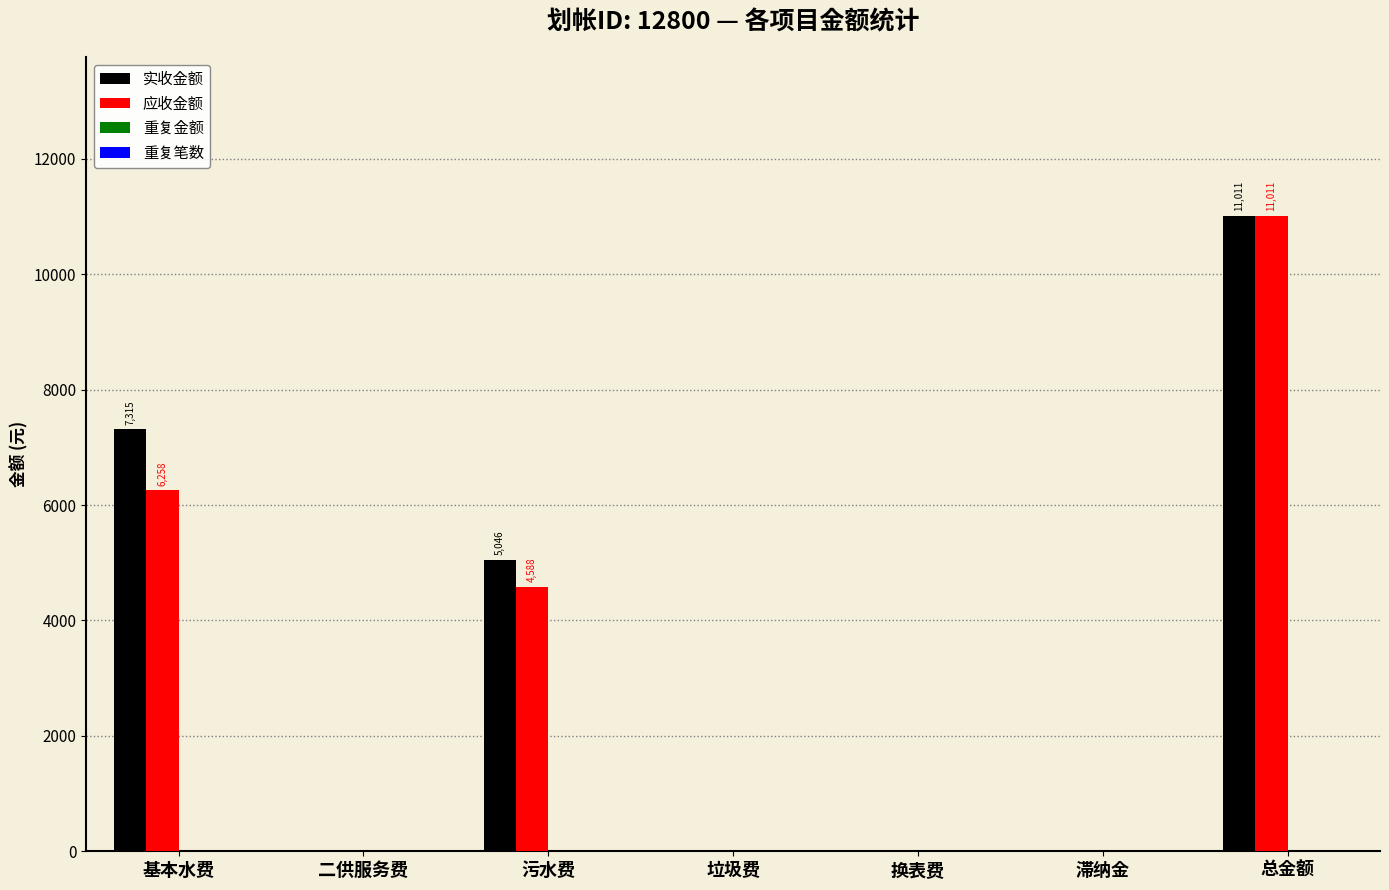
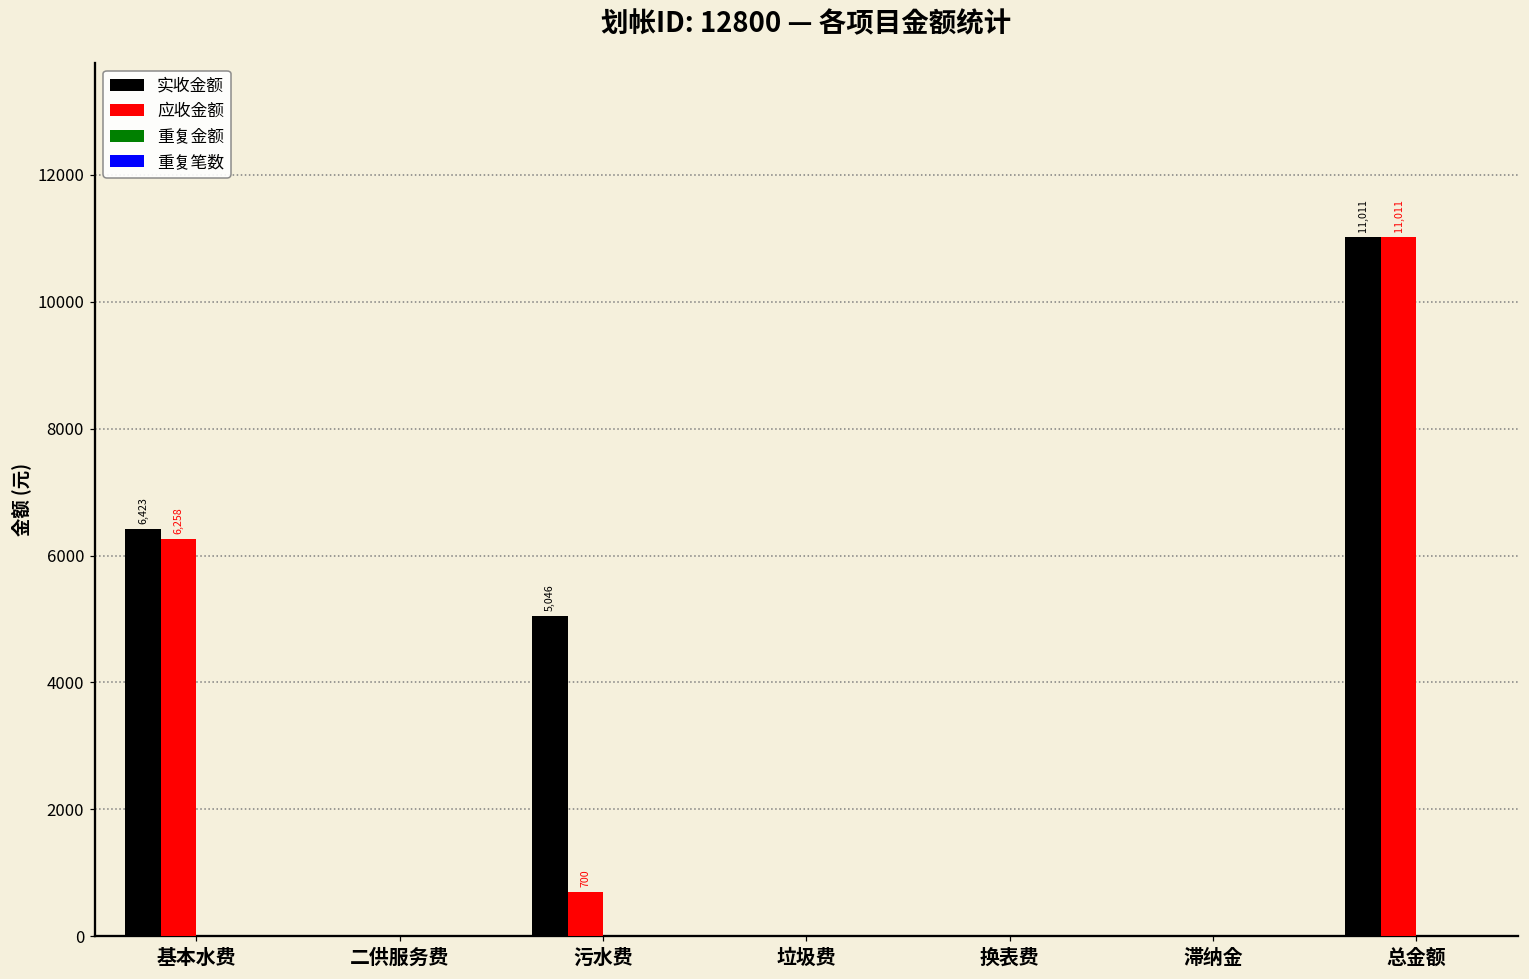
  {
    "实收金额": {
-     "基本水费": "7,315",
+     "基本水费": "6,423",
      "污水费": "5,046",
      "总金额": "11,011"
    },
    "应收金额": {
      "基本水费": "6,258",
-     "污水费": "4,588",
+     "污水费": "700",
      "总金额": "11,011"
    },
    "重复金额": {
      "基本水费": "0",
      "二供服务费": "0",
      "污水费": "0",
      "垃圾费": "0",
      "换表费": "0",
      "滞纳金": "0",
      "总金额": "0"
    },
    "重复笔数": {
      "基本水费": "0",
      "二供服务费": "0",
      "污水费": "0",
      "垃圾费": "0",
      "换表费": "0",
      "滞纳金": "0",
      "总金额": "0"
    }
  }
